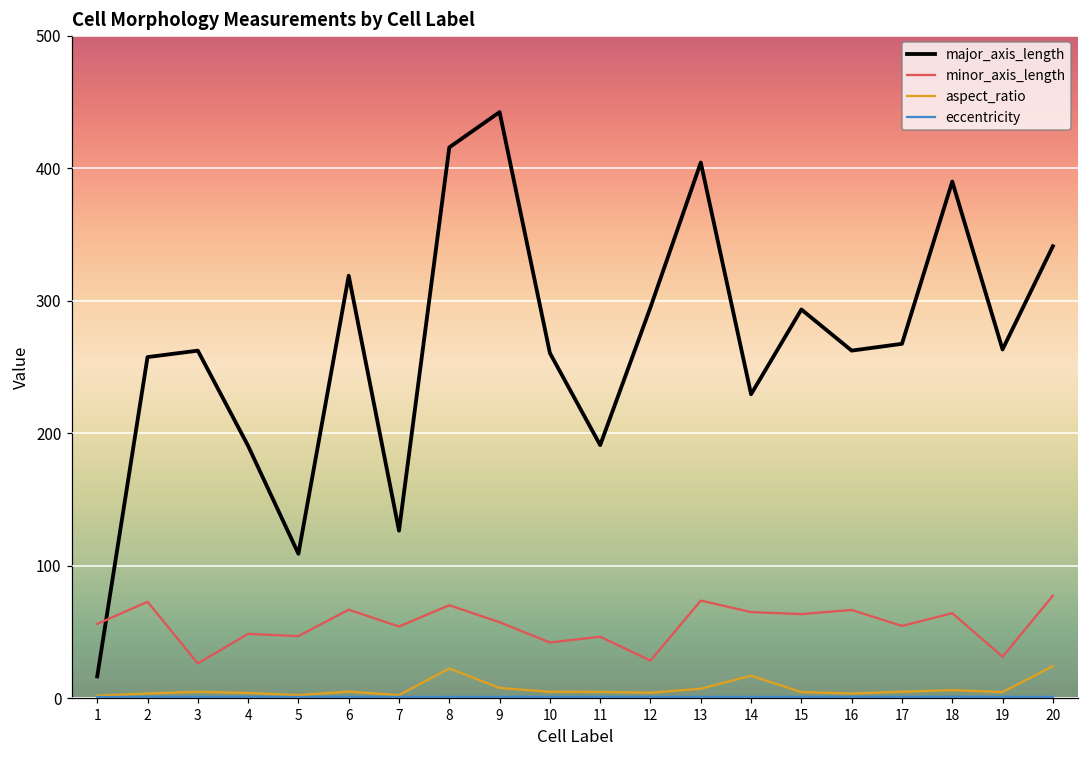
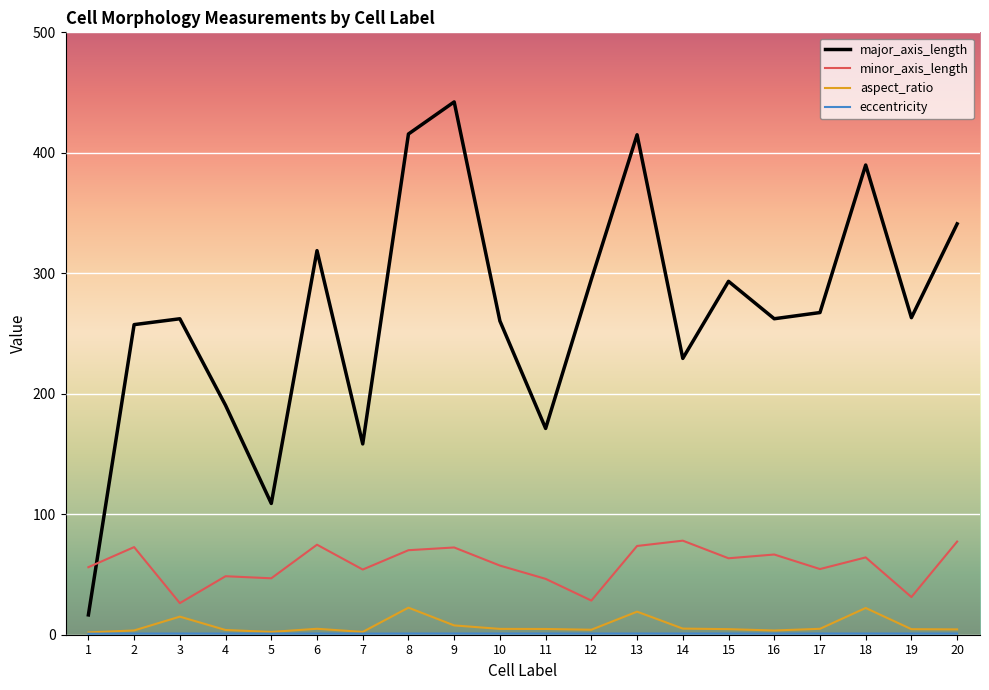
  {
    "major_axis_length": {
      "1": 16,
      "2": 257,
      "3": 262,
      "4": 190,
      "5": 109,
      "6": 319,
-     "7": 126,
+     "7": 158,
      "8": 416,
      "9": 442,
      "10": 260,
-     "11": 191,
+     "11": 171,
      "12": 295,
-     "13": 404,
+     "13": 415,
      "14": 229,
      "15": 293,
      "16": 262,
      "17": 267,
      "18": 390,
      "19": 263,
      "20": 341
    },
    "minor_axis_length": {
      "1": 56,
      "2": 73,
      "3": 26,
      "4": 49,
      "5": 47,
-     "6": 67,
+     "6": 75,
      "7": 54,
      "8": 70,
-     "9": 57,
-     "10": 42,
+     "9": 72,
+     "10": 57,
      "11": 46,
      "12": 28,
      "13": 74,
-     "14": 65,
+     "14": 78,
      "15": 63,
      "16": 67,
      "17": 55,
      "18": 64,
      "19": 31,
      "20": 77
    },
    "aspect_ratio": {
      "2": 4,
-     "3": 5,
+     "3": 15,
      "4": 4,
      "6": 5,
      "8": 22,
      "9": 8,
      "10": 5,
      "11": 5,
      "12": 4,
-     "13": 7,
-     "14": 17,
+     "13": 19,
+     "14": 5,
      "15": 5,
      "16": 4,
      "17": 5,
-     "18": 6,
+     "18": 22,
      "19": 5,
-     "20": 24
+     "20": 4
    },
    "eccentricity": {
      "2": 1,
      "3": 1,
      "4": 1,
      "6": 1,
      "8": 1,
      "9": 1,
      "10": 1,
      "11": 1,
      "12": 1,
      "13": 1,
      "14": 1,
      "15": 1,
      "16": 1,
      "17": 1,
      "18": 1,
      "19": 1,
      "20": 1
    }
  }
